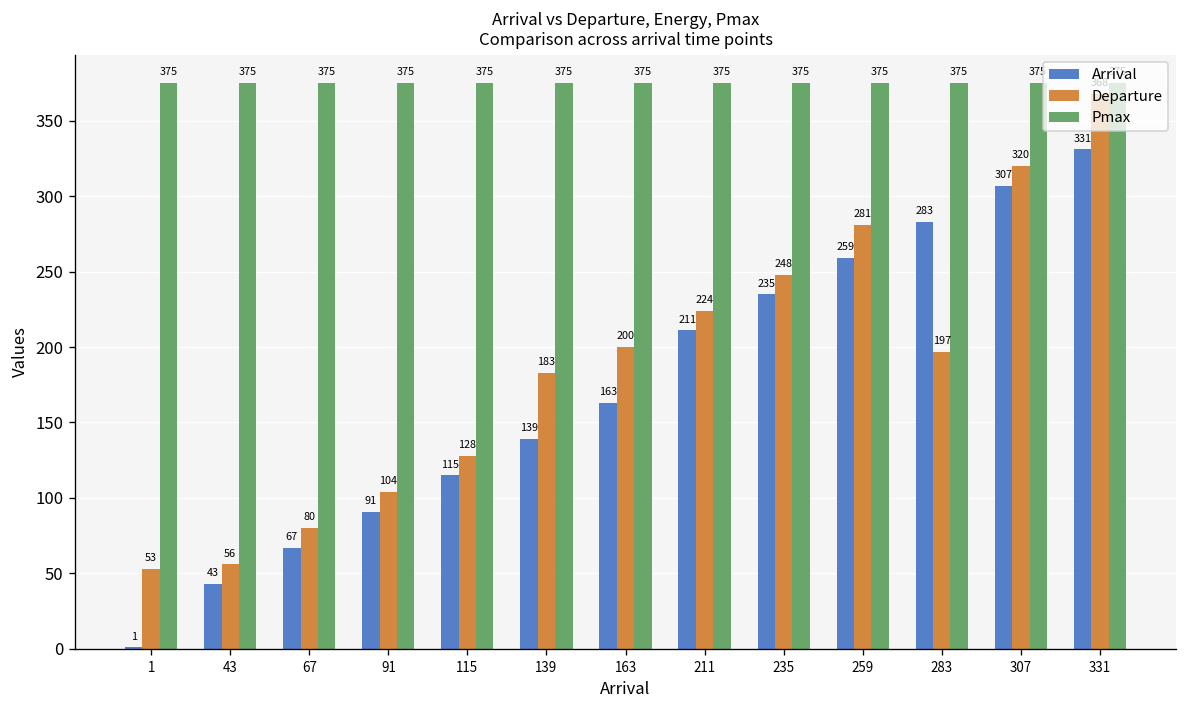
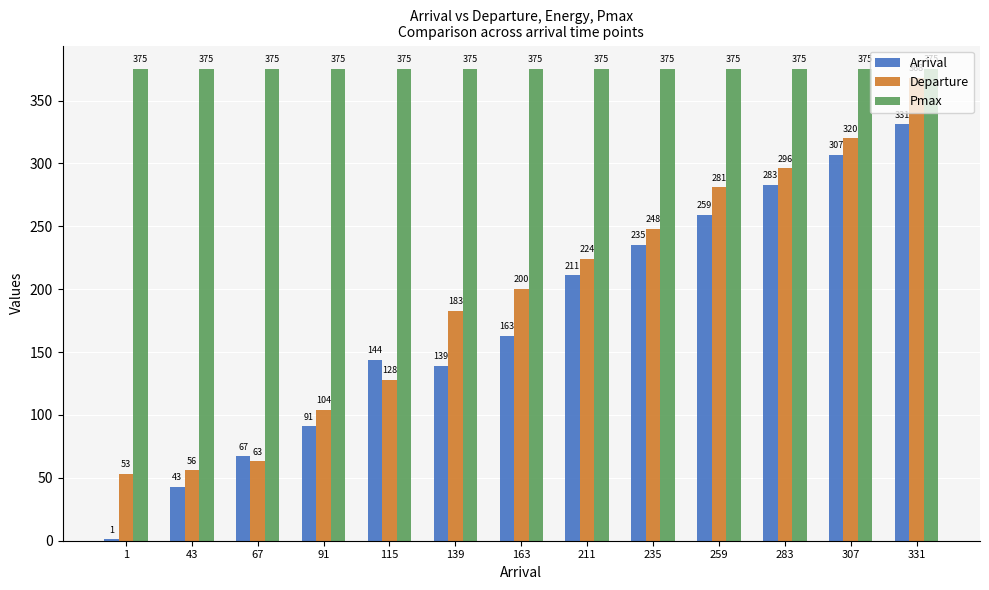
  {
    "Arrival": {
      "1": 1,
      "43": 43,
      "67": 67,
      "91": 91,
-     "115": 115,
+     "115": 144,
      "139": 139,
      "163": 163,
      "211": 211,
      "235": 235,
      "259": 259,
      "283": 283,
      "307": 307
    },
    "Departure": {
      "1": 53,
      "43": 56,
-     "67": 80,
+     "67": 63,
      "91": 104,
      "115": 128,
      "139": 183,
      "163": 200,
      "211": 224,
      "235": 248,
      "259": 281,
-     "283": 197,
+     "283": 296,
      "307": 320
    },
    "Pmax": {
      "1": 375,
      "43": 375,
      "67": 375,
      "91": 375,
      "115": 375,
      "139": 375,
      "163": 375,
      "211": 375,
      "235": 375,
      "259": 375,
      "283": 375
    }
  }
